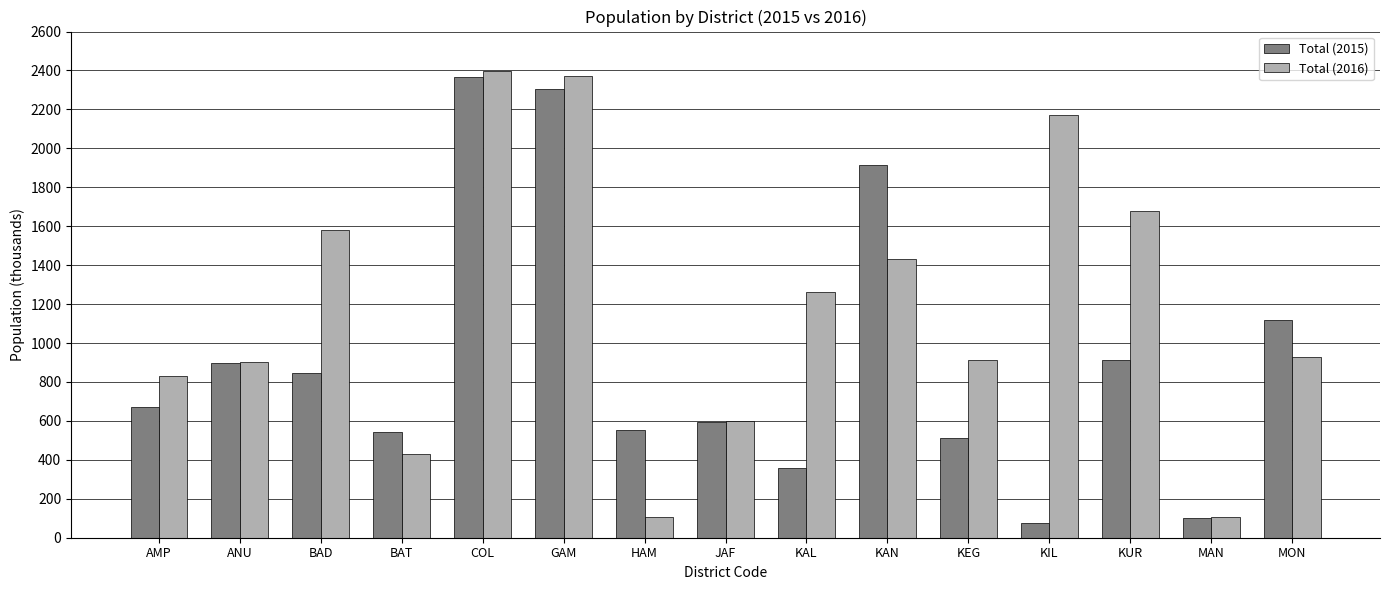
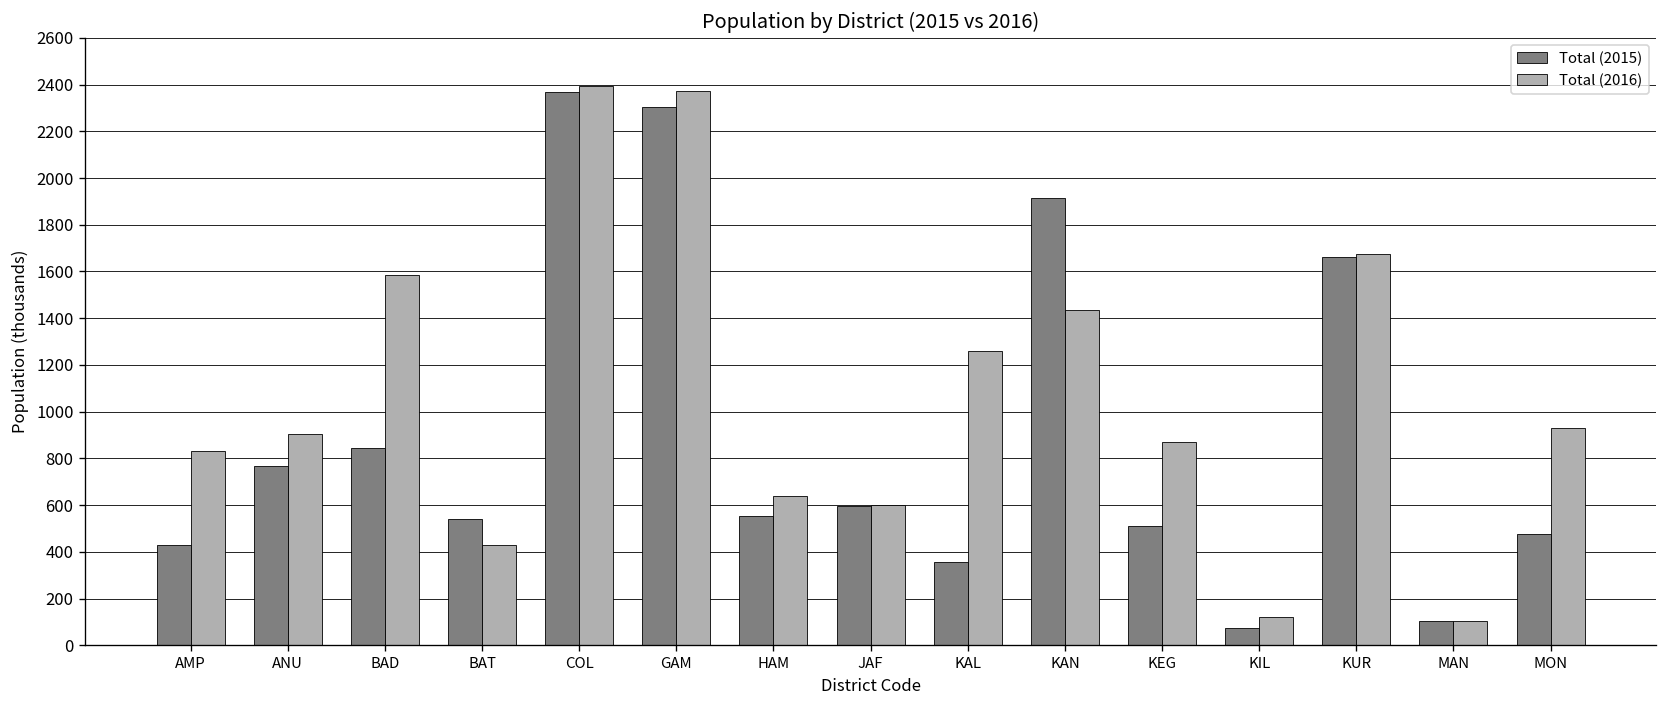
  {
    "Total (2015)": {
-     "AMP": 670,
-     "ANU": 900,
+     "AMP": 430,
+     "ANU": 770,
      "BAD": 850,
      "BAT": 540,
      "COL": 2370,
      "GAM": 2300,
      "HAM": 550,
      "JAF": 600,
      "KAL": 360,
      "KAN": 1920,
      "KEG": 510,
      "KIL": 80,
-     "KUR": 910,
+     "KUR": 1660,
      "MAN": 100,
-     "MON": 1120
+     "MON": 480
    },
    "Total (2016)": {
      "AMP": 830,
      "ANU": 910,
      "BAD": 1580,
      "BAT": 430,
      "COL": 2400,
      "GAM": 2370,
-     "HAM": 110,
+     "HAM": 640,
      "JAF": 600,
      "KAL": 1260,
      "KAN": 1430,
-     "KEG": 910,
-     "KIL": 2170,
+     "KEG": 870,
+     "KIL": 120,
      "KUR": 1680,
      "MAN": 110,
      "MON": 930
    }
  }
